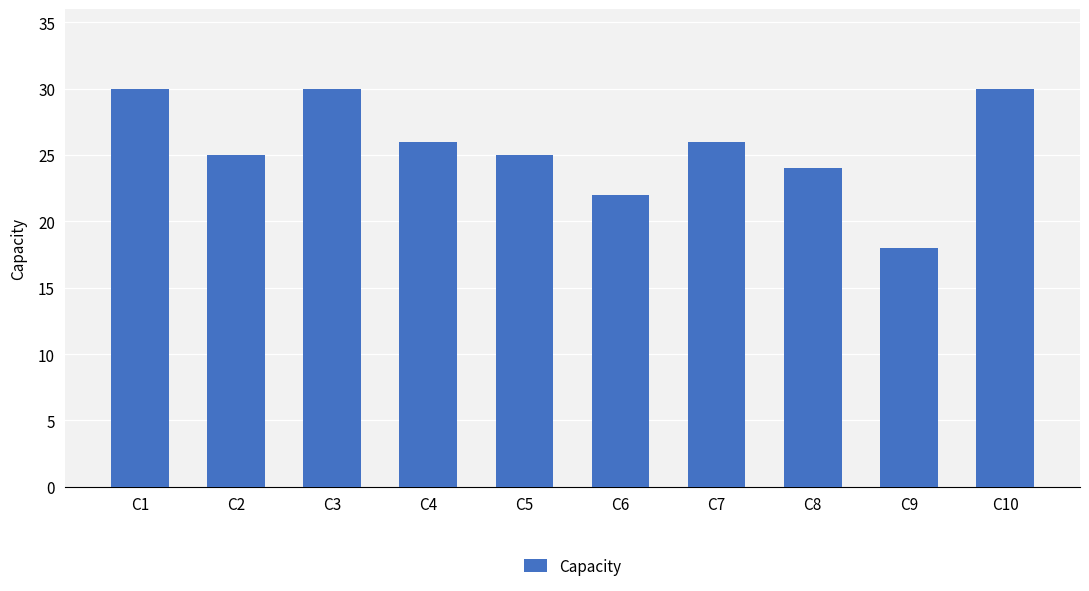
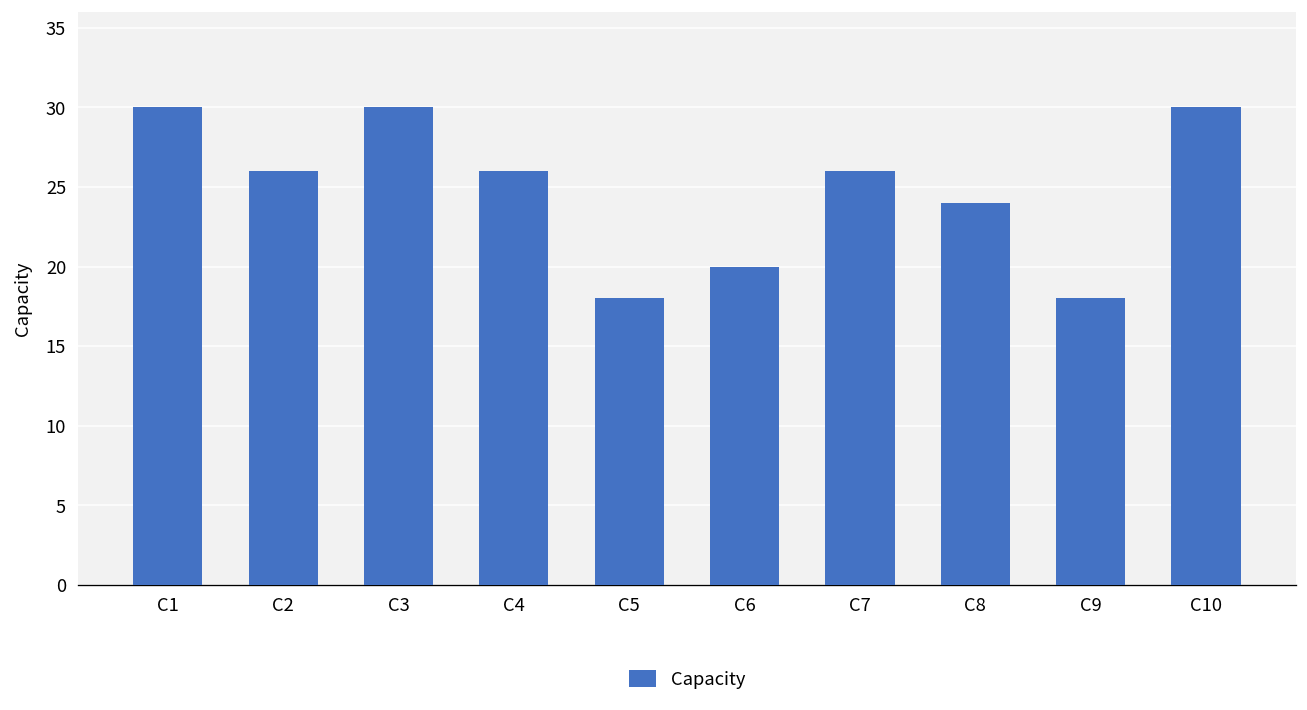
  {
    "C1": 30,
-   "C2": 25,
+   "C2": 26,
    "C3": 30,
    "C4": 26,
-   "C5": 25,
-   "C6": 22,
+   "C5": 18,
+   "C6": 20,
    "C7": 26,
    "C8": 24,
    "C9": 18,
    "C10": 30
  }
